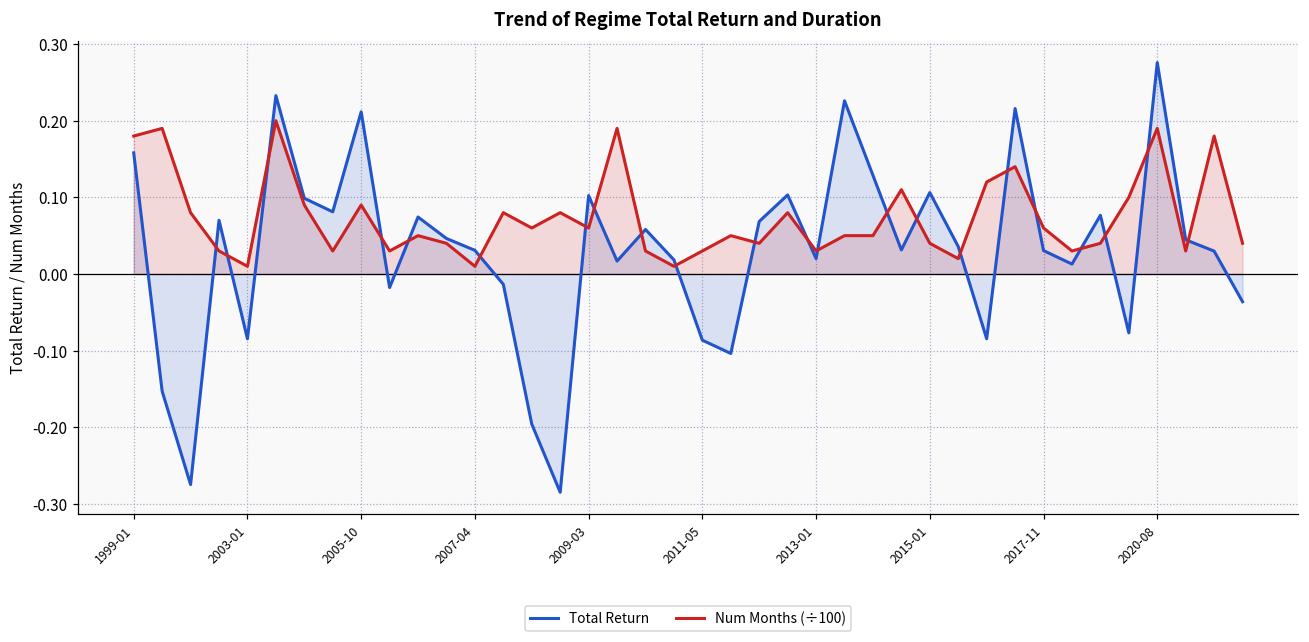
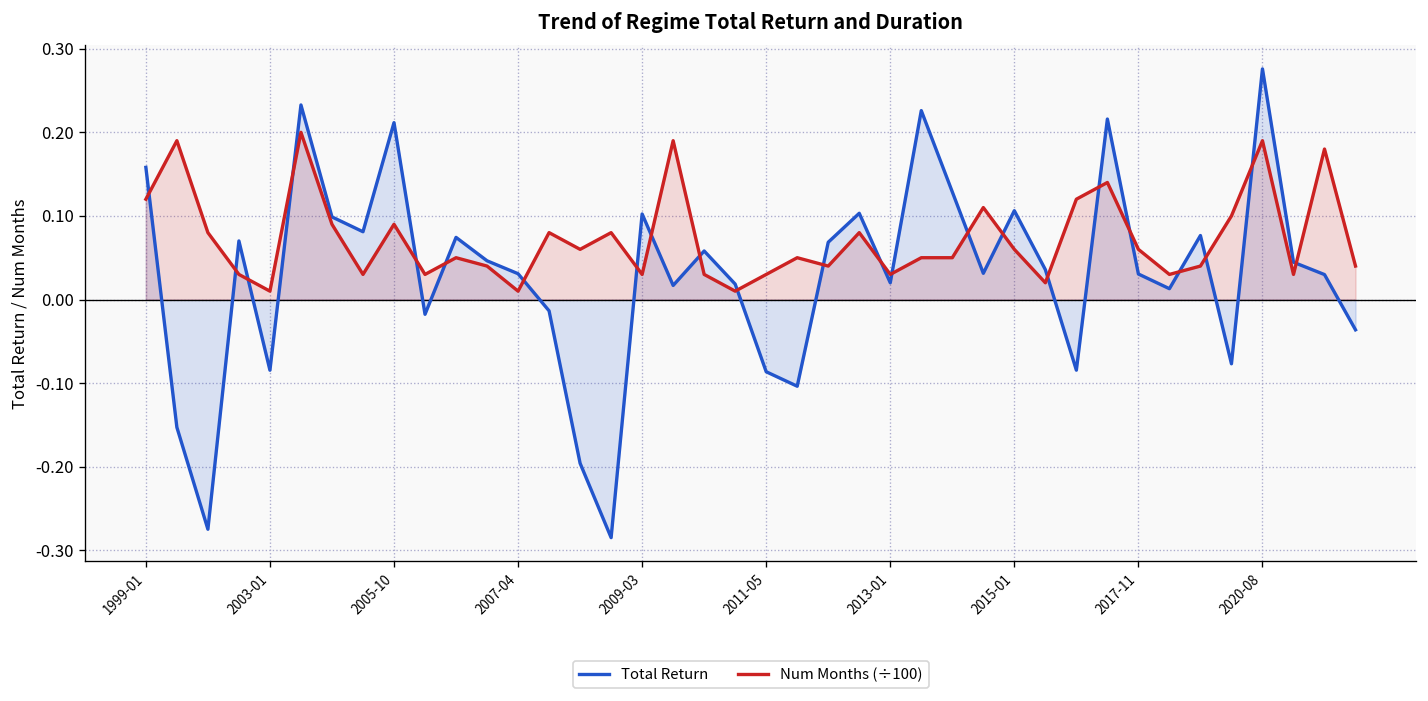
  {
    "Num Months (÷100)": {
-     "1999-01": 0.18,
+     "1999-01": 0.12,
      "2003-01": 0.01,
      "2005-10": 0.09,
      "2007-04": 0.01,
-     "2009-03": 0.06,
+     "2009-03": 0.03,
      "2011-05": 0.03,
      "2013-01": 0.03,
-     "2015-01": 0.04,
+     "2015-01": 0.06,
      "2017-11": 0.06,
      "2020-08": 0.19
    }
  }
